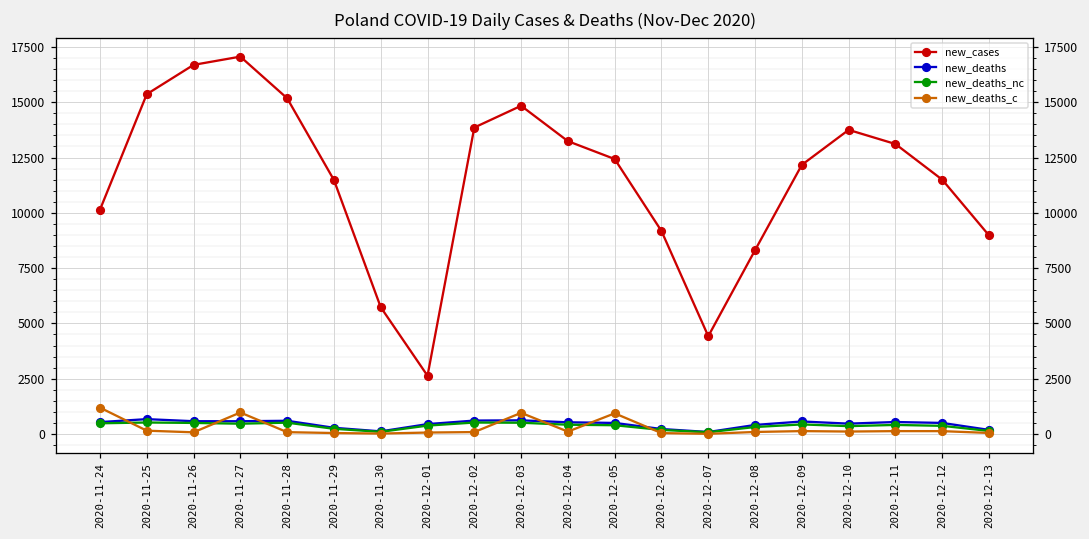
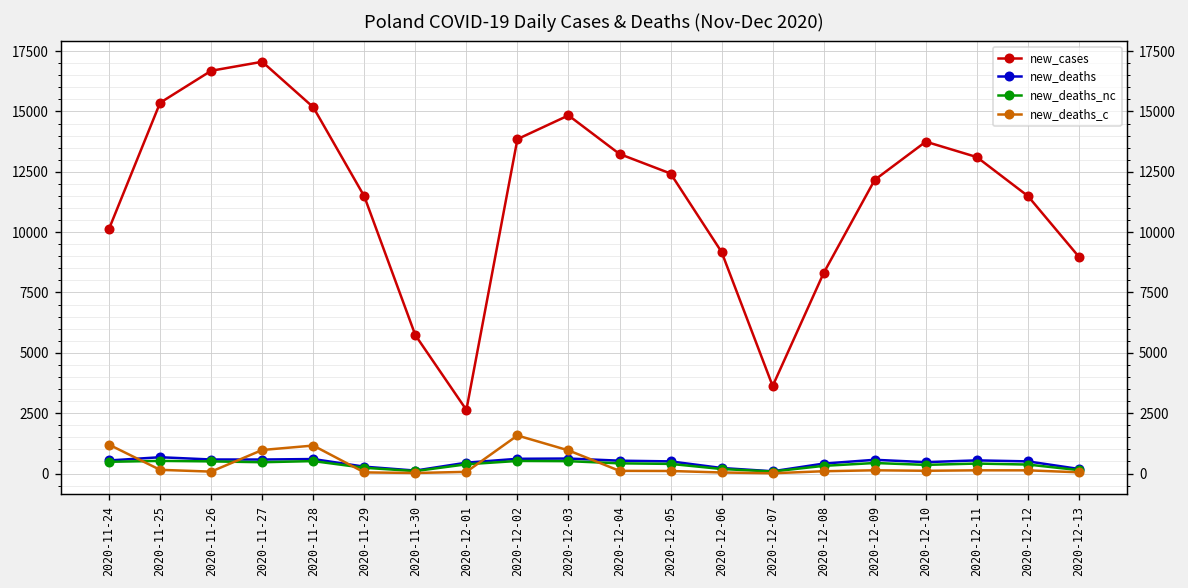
  {
    "new_cases": {
      "2020-11-24": 10100,
      "2020-11-25": 15400,
      "2020-11-26": 16700,
      "2020-11-27": 17100,
      "2020-11-28": 15200,
      "2020-11-29": 11500,
      "2020-11-30": 5700,
      "2020-12-01": 2600,
      "2020-12-02": 13900,
      "2020-12-03": 14800,
      "2020-12-04": 13200,
      "2020-12-05": 12400,
      "2020-12-06": 9200,
-     "2020-12-07": 4400,
+     "2020-12-07": 3600,
      "2020-12-08": 8300,
      "2020-12-09": 12200,
      "2020-12-10": 13700,
      "2020-12-11": 13100,
      "2020-12-12": 11500,
      "2020-12-13": 9000
    },
    "new_deaths": {
      "2020-11-25": 700,
      "2020-12-09": 600,
      "2020-12-11": 500,
      "2020-12-12": 500
    },
    "new_deaths_nc": {
      "2020-11-25": 500,
      "2020-12-09": 400,
      "2020-12-11": 400,
      "2020-12-12": 400
    },
    "new_deaths_c": {
      "2020-11-24": 1200,
      "2020-11-25": 200,
      "2020-11-26": 100,
      "2020-11-27": 1000,
-     "2020-11-28": 100,
+     "2020-11-28": 1200,
      "2020-11-29": 0,
      "2020-12-01": 100,
-     "2020-12-02": 100,
+     "2020-12-02": 1600,
      "2020-12-03": 1000,
      "2020-12-04": 100,
-     "2020-12-05": 900,
+     "2020-12-05": 100,
      "2020-12-06": 0,
      "2020-12-08": 100,
      "2020-12-09": 100,
      "2020-12-10": 100,
      "2020-12-11": 100,
      "2020-12-12": 100
    }
  }
